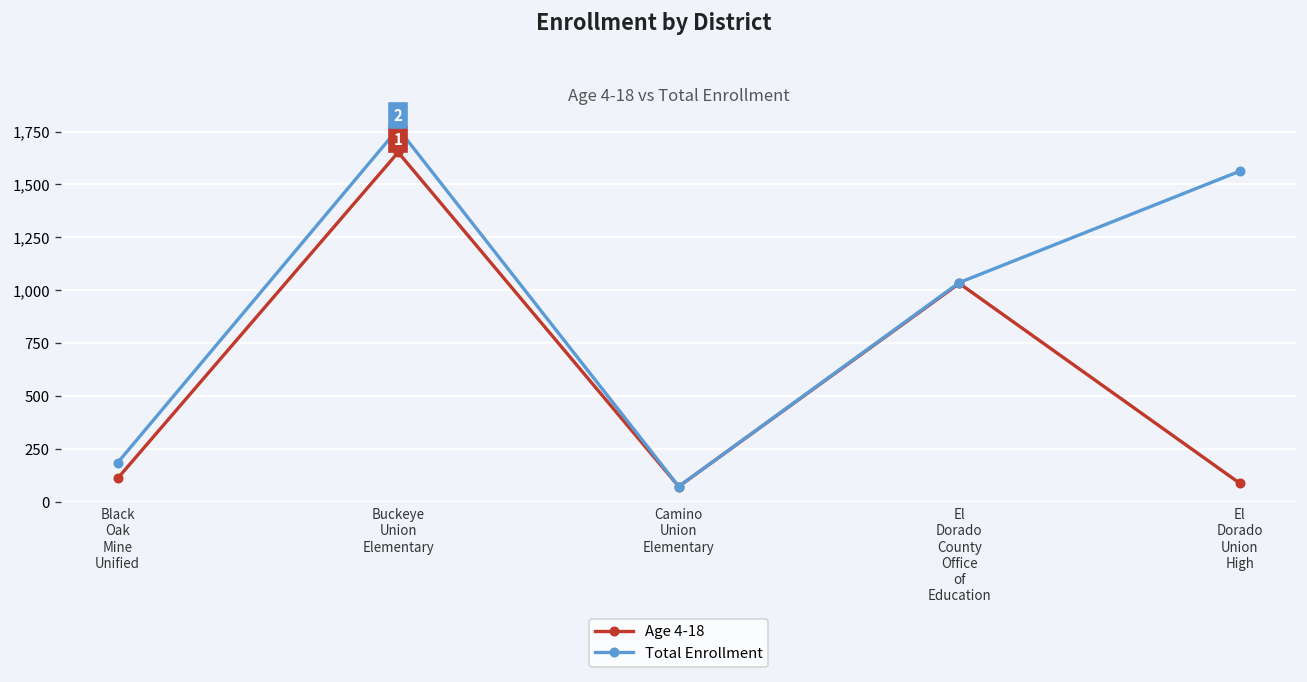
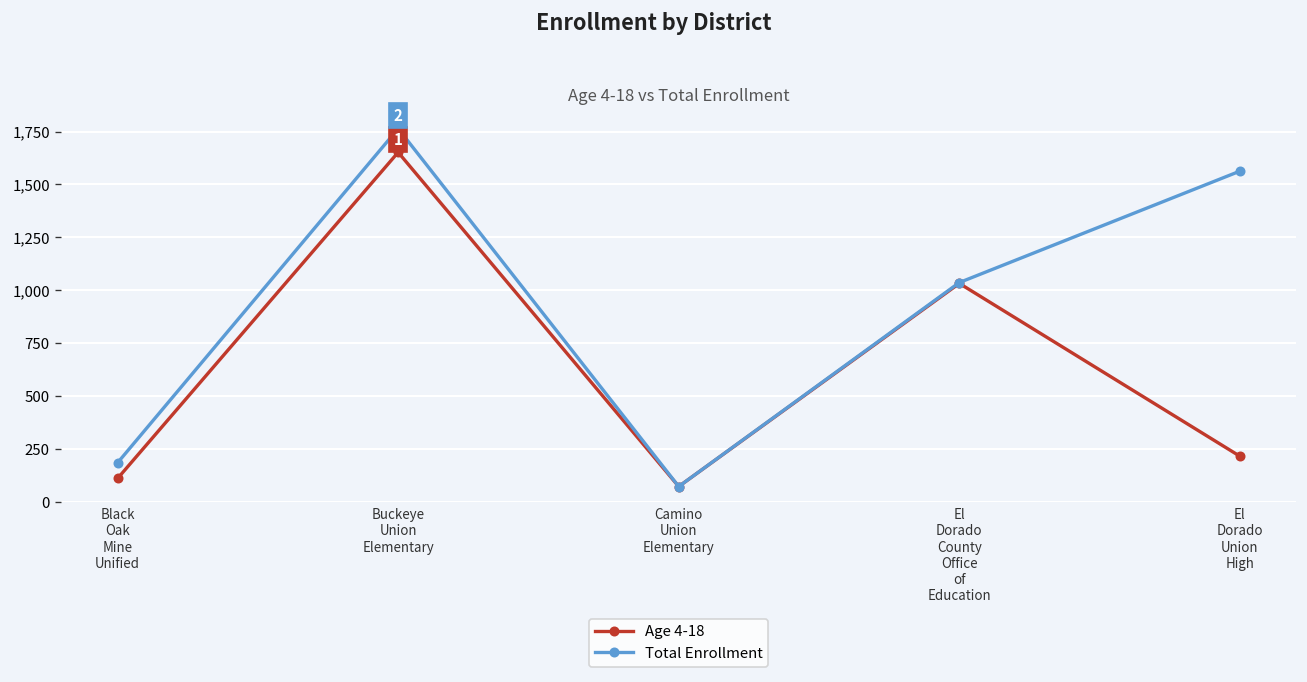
  {
    "Age 4-18": {
      "Black Oak Mine Unified": "110",
-     "El Dorado Union High": "90"
+     "El Dorado Union High": "220"
    },
    "Total Enrollment": {
      "Black Oak Mine Unified": "190",
      "El Dorado Union High": "1,560"
    }
  }
